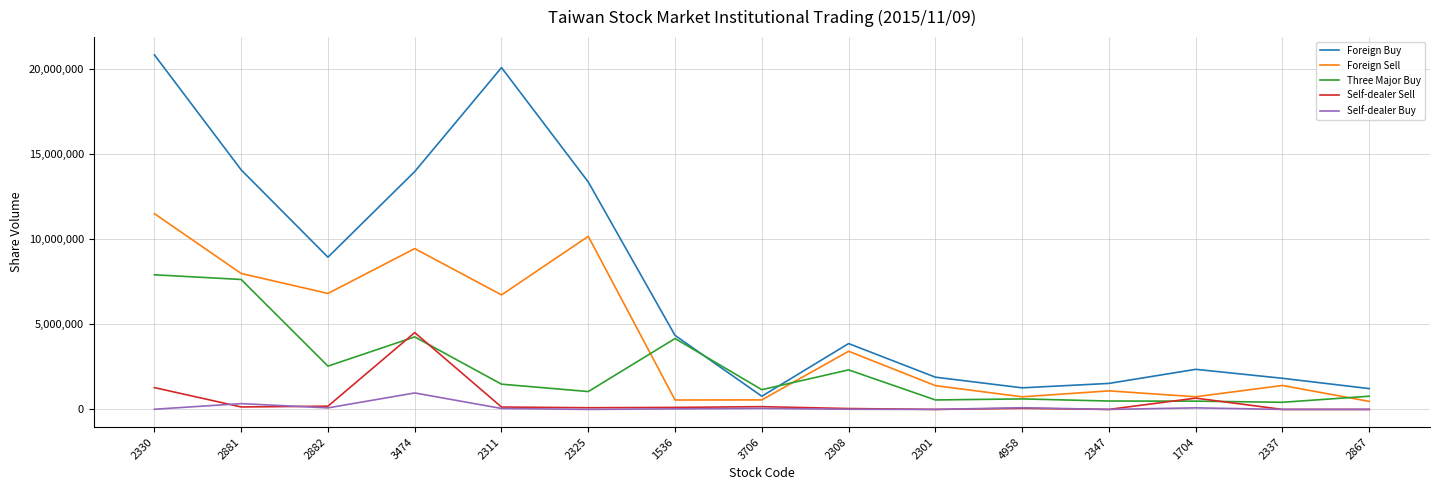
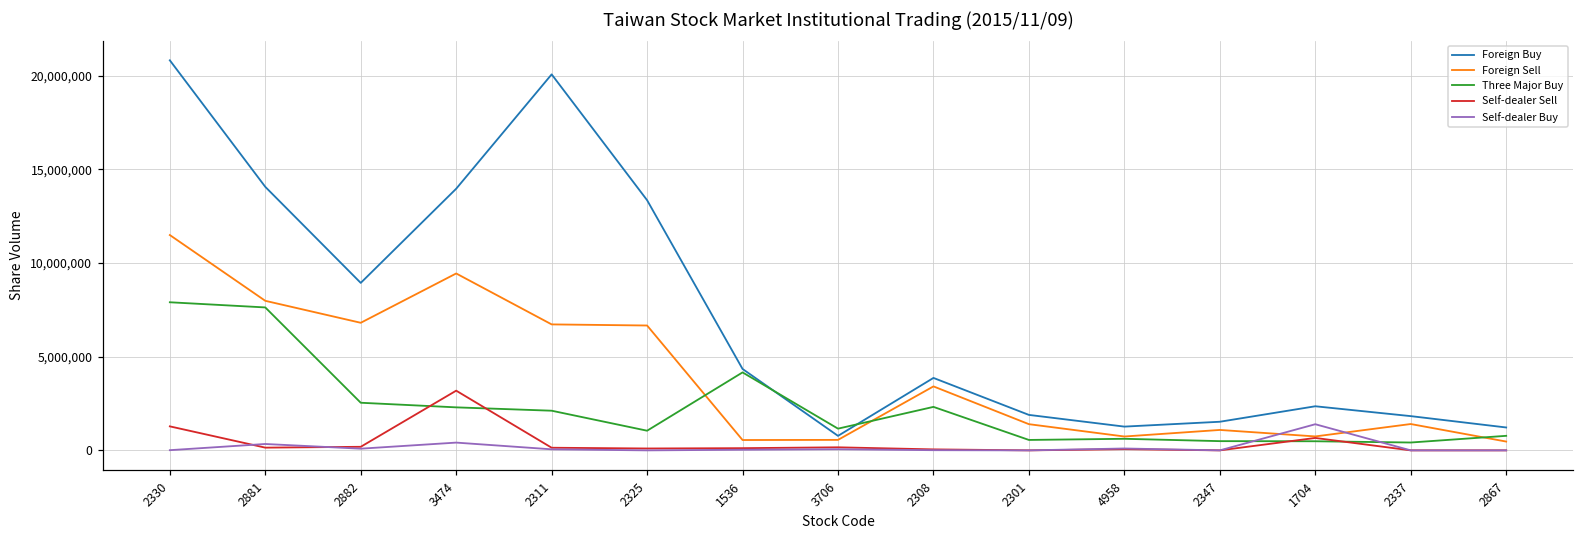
  {
    "Foreign Buy": {
      "2330": "20,800,000",
      "2881": "14,100,000",
      "2882": "8,900,000",
      "3474": "14,000,000",
      "2311": "20,100,000",
      "2325": "13,400,000",
      "1536": "4,300,000",
      "3706": "800,000",
      "2308": "3,900,000",
      "2301": "1,900,000",
      "4958": "1,300,000",
      "2347": "1,500,000",
      "1704": "2,400,000",
      "2337": "1,800,000",
      "2867": "1,200,000"
    },
    "Foreign Sell": {
      "2330": "11,500,000",
      "2881": "8,000,000",
      "2882": "6,800,000",
      "3474": "9,400,000",
      "2311": "6,700,000",
-     "2325": "10,200,000",
+     "2325": "6,700,000",
      "1536": "600,000",
      "3706": "600,000",
      "2308": "3,400,000",
      "2301": "1,400,000",
      "2347": "1,100,000",
      "2337": "1,400,000",
      "2867": "500,000"
    },
    "Three Major Buy": {
      "2330": "7,900,000",
      "2881": "7,600,000",
      "2882": "2,500,000",
-     "3474": "4,300,000",
-     "2311": "1,500,000",
+     "3474": "2,300,000",
+     "2311": "2,100,000",
      "2325": "1,000,000",
      "1536": "4,200,000",
      "3706": "1,200,000",
      "2308": "2,300,000",
      "2301": "600,000",
      "2347": "500,000",
      "1704": "500,000",
      "2337": "400,000",
      "2867": "800,000"
    },
    "Self-dealer Sell": {
      "2330": "1,300,000",
      "2881": "100,000",
-     "3474": "4,500,000"
+     "3474": "3,200,000"
    },
    "Self-dealer Buy": {
      "2330": "0",
      "2881": "300,000",
-     "3474": "1,000,000",
-     "1704": "100,000"
+     "3474": "400,000",
+     "1704": "1,400,000"
    }
  }
